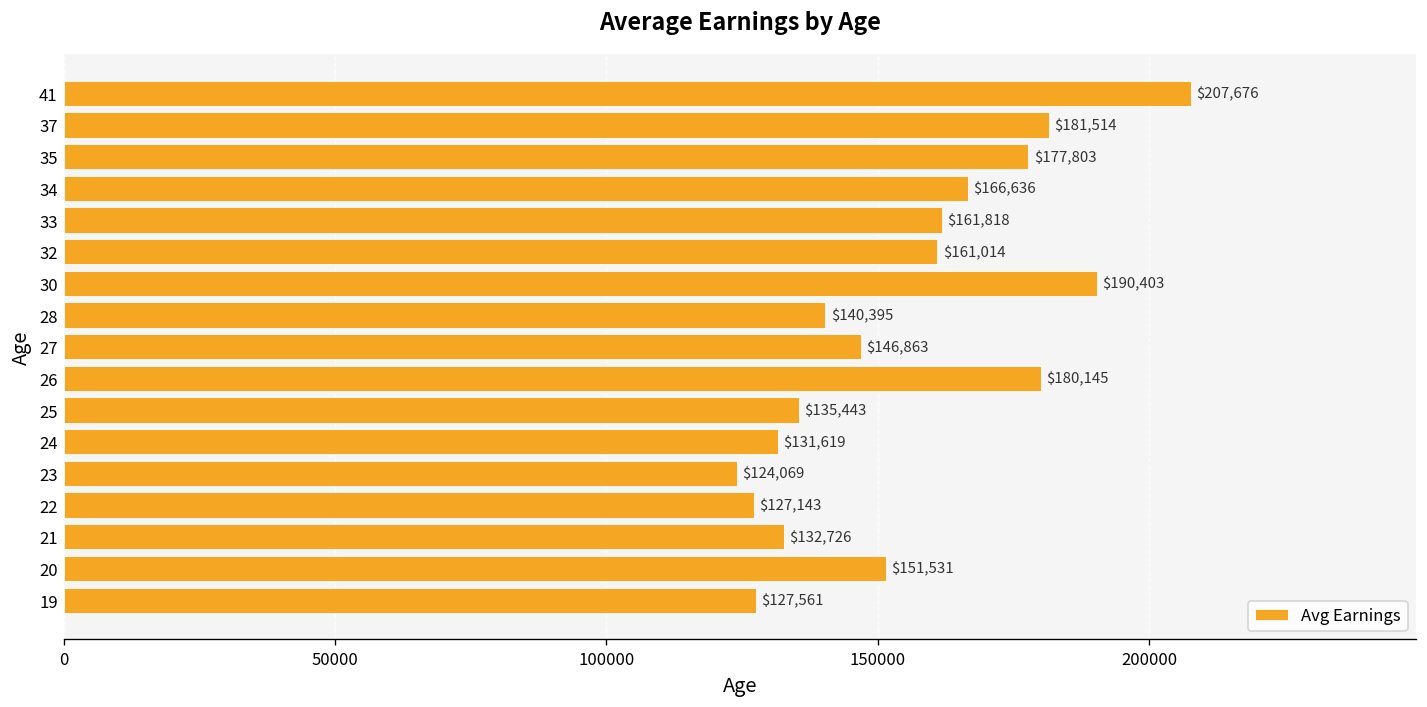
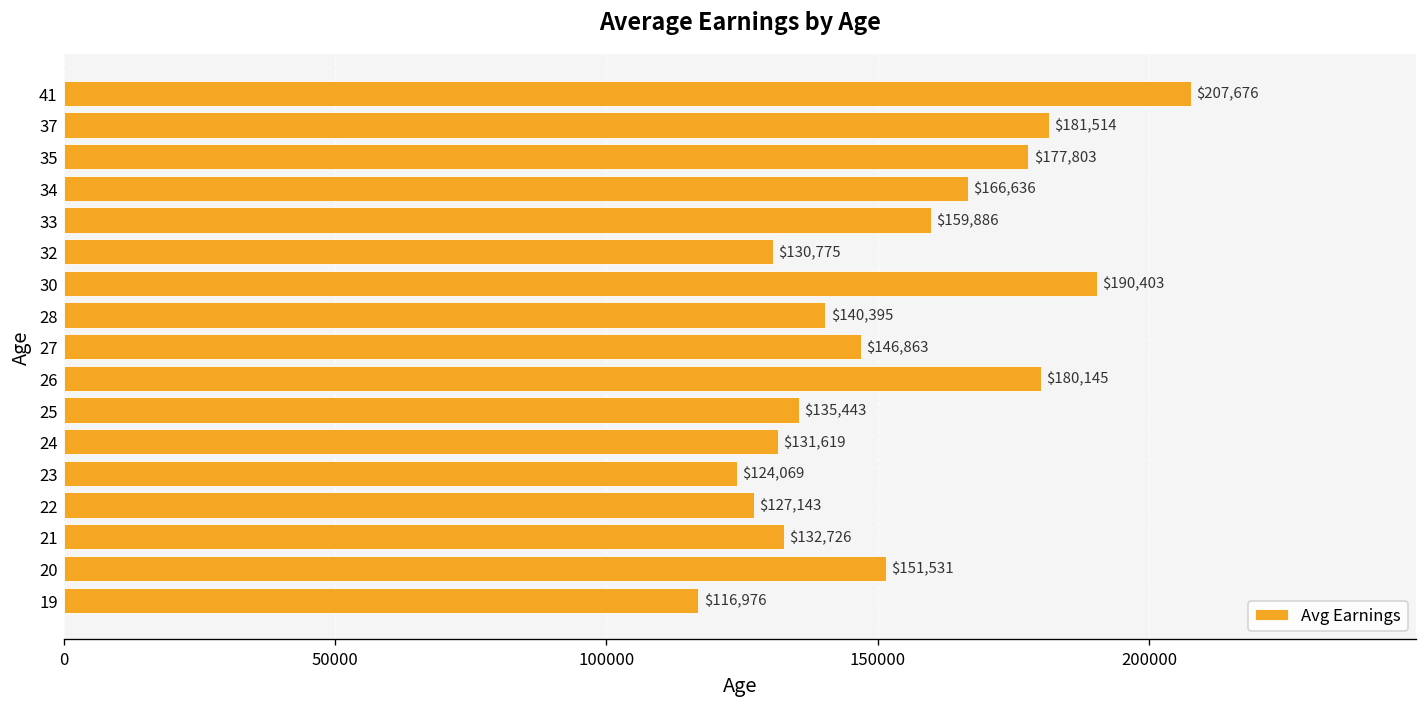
  {
    "41": "$207,676",
    "37": "$181,514",
    "35": "$177,803",
    "34": "$166,636",
-   "33": "$161,818",
-   "32": "$161,014",
+   "33": "$159,886",
+   "32": "$130,775",
    "30": "$190,403",
    "28": "$140,395",
    "27": "$146,863",
    "26": "$180,145",
    "25": "$135,443",
    "24": "$131,619",
    "23": "$124,069",
    "22": "$127,143",
    "21": "$132,726",
    "20": "$151,531",
-   "19": "$127,561"
+   "19": "$116,976"
  }
